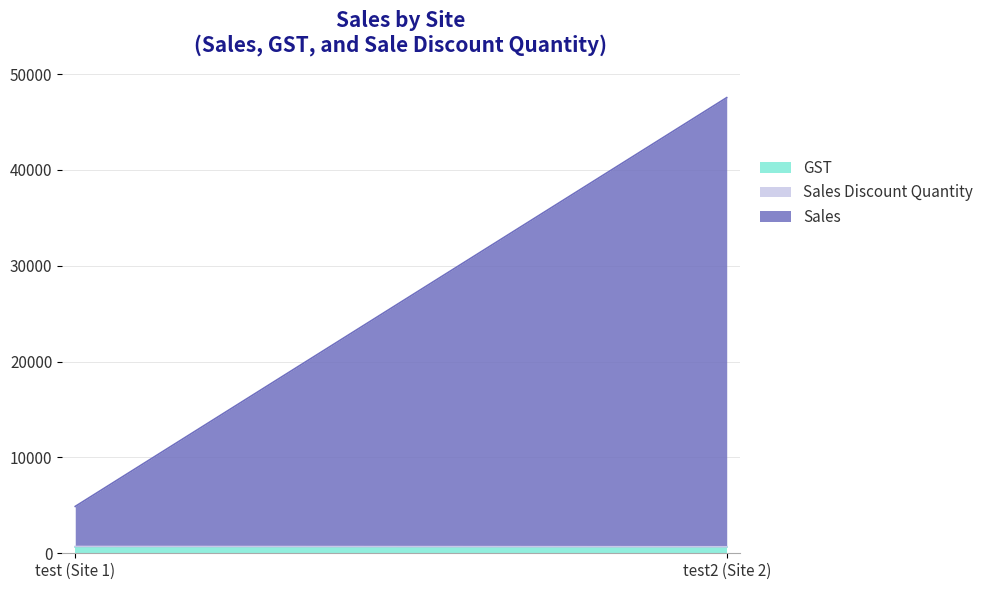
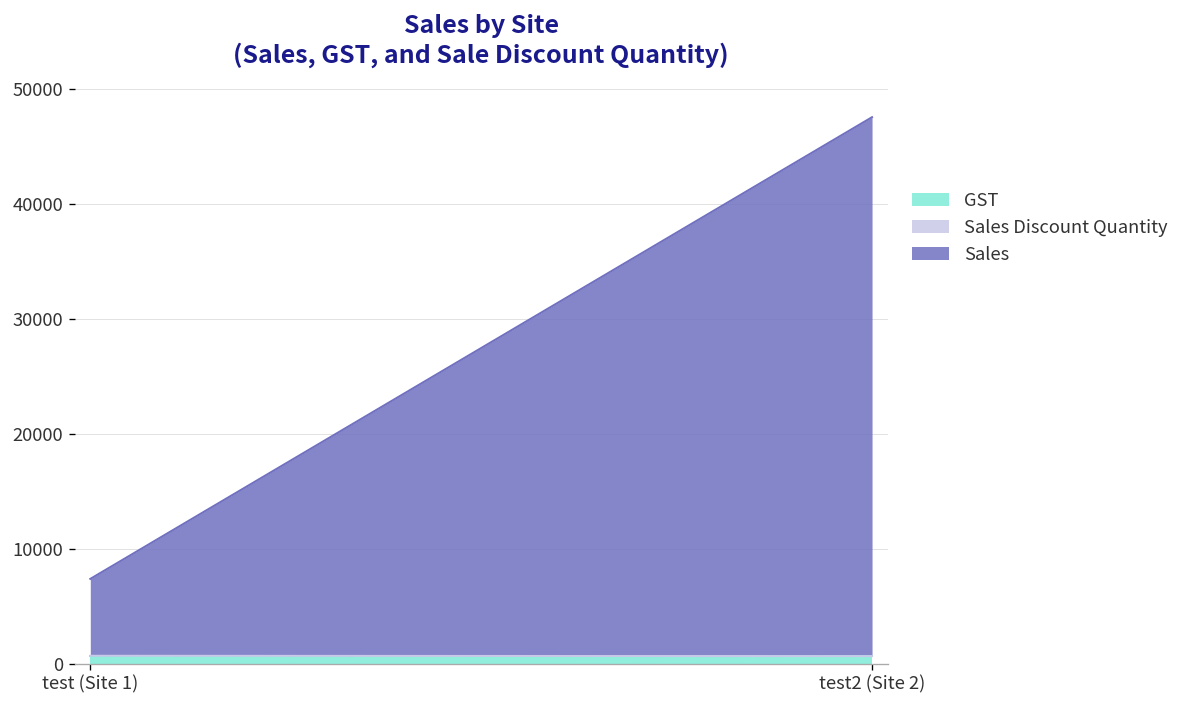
  {
    "Sales": {
-     "test (Site 1)": 4000,
+     "test (Site 1)": 7000,
      "test2 (Site 2)": 47000
    }
  }
